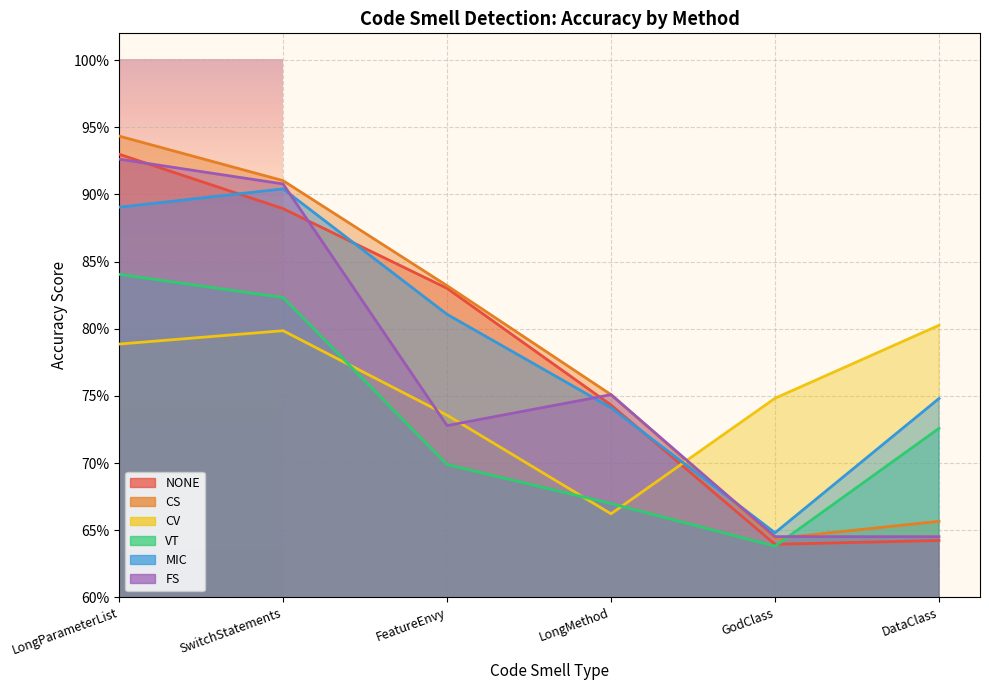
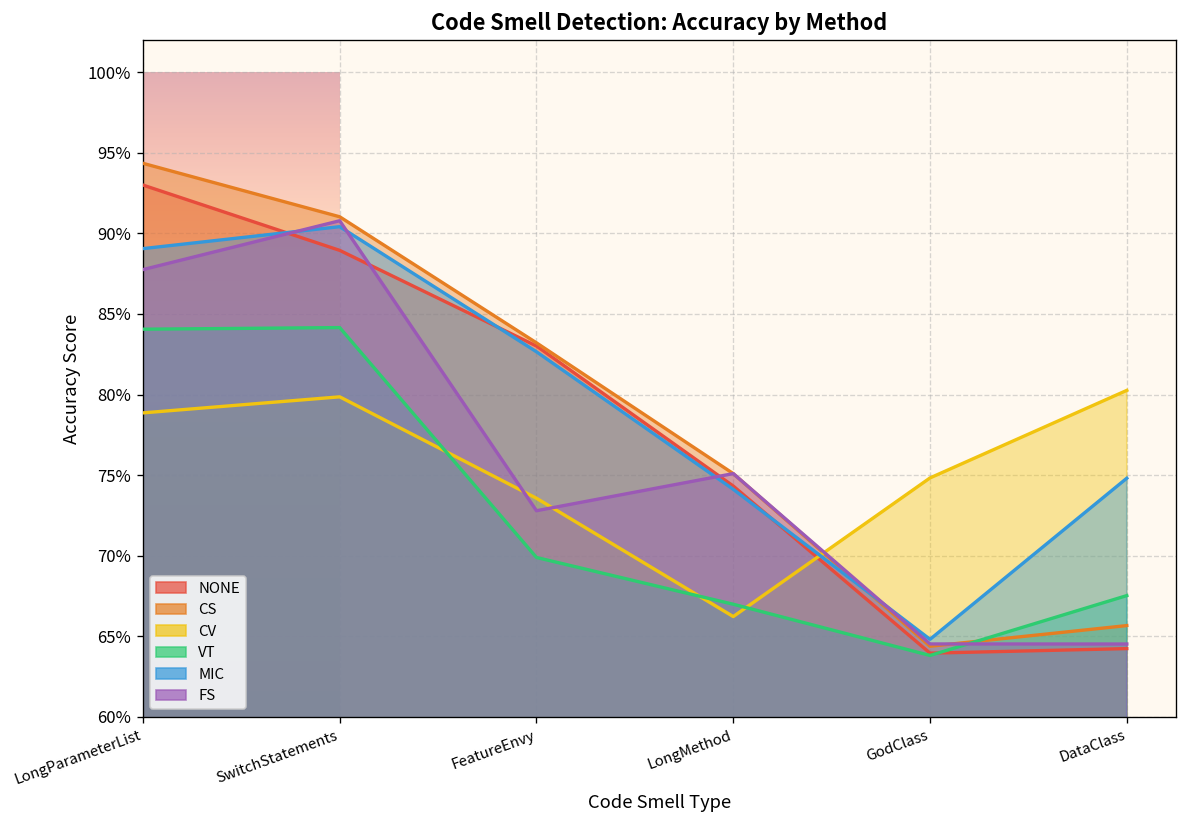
  {
    "VT": {
      "LongParameterList": "84.1%",
-     "SwitchStatements": "82.3%",
+     "SwitchStatements": "84.2%",
      "FeatureEnvy": "69.9%",
      "LongMethod": "67.0%",
-     "DataClass": "72.6%"
+     "DataClass": "67.5%"
    },
    "MIC": {
      "LongParameterList": "89.1%",
      "SwitchStatements": "90.4%",
-     "FeatureEnvy": "81.1%",
+     "FeatureEnvy": "82.7%",
      "LongMethod": "74.1%",
      "GodClass": "64.8%",
      "DataClass": "74.8%"
    },
    "FS": {
-     "LongParameterList": "92.6%",
+     "LongParameterList": "87.8%",
      "SwitchStatements": "90.8%",
      "FeatureEnvy": "72.8%",
      "DataClass": "64.5%"
    }
  }
